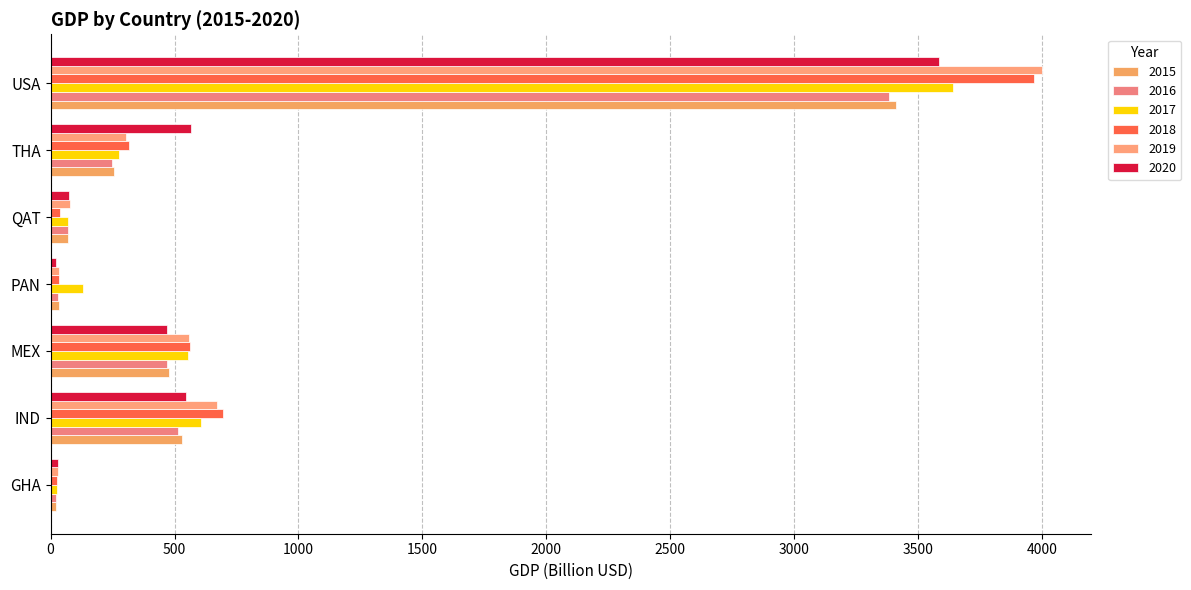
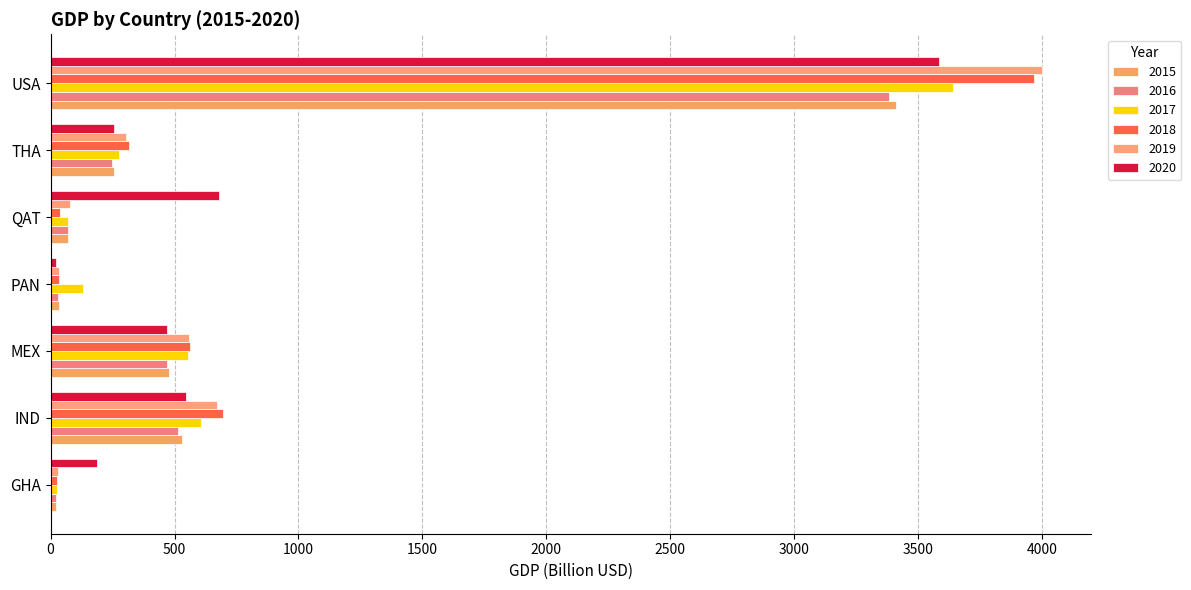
  {
    "2017": {
      "USA": 3640,
      "THA": 280,
      "QAT": 70,
      "PAN": 130,
      "MEX": 560,
      "IND": 610,
      "GHA": 30
    },
    "2018": {
      "USA": 3970,
      "THA": 320,
      "QAT": 40,
      "PAN": 40,
      "MEX": 560,
      "IND": 690,
      "GHA": 30
    },
    "2020": {
      "USA": 3590,
-     "THA": 570,
-     "QAT": 70,
+     "THA": 260,
+     "QAT": 680,
      "PAN": 20,
      "MEX": 470,
      "IND": 550,
-     "GHA": 30
+     "GHA": 190
    }
  }
